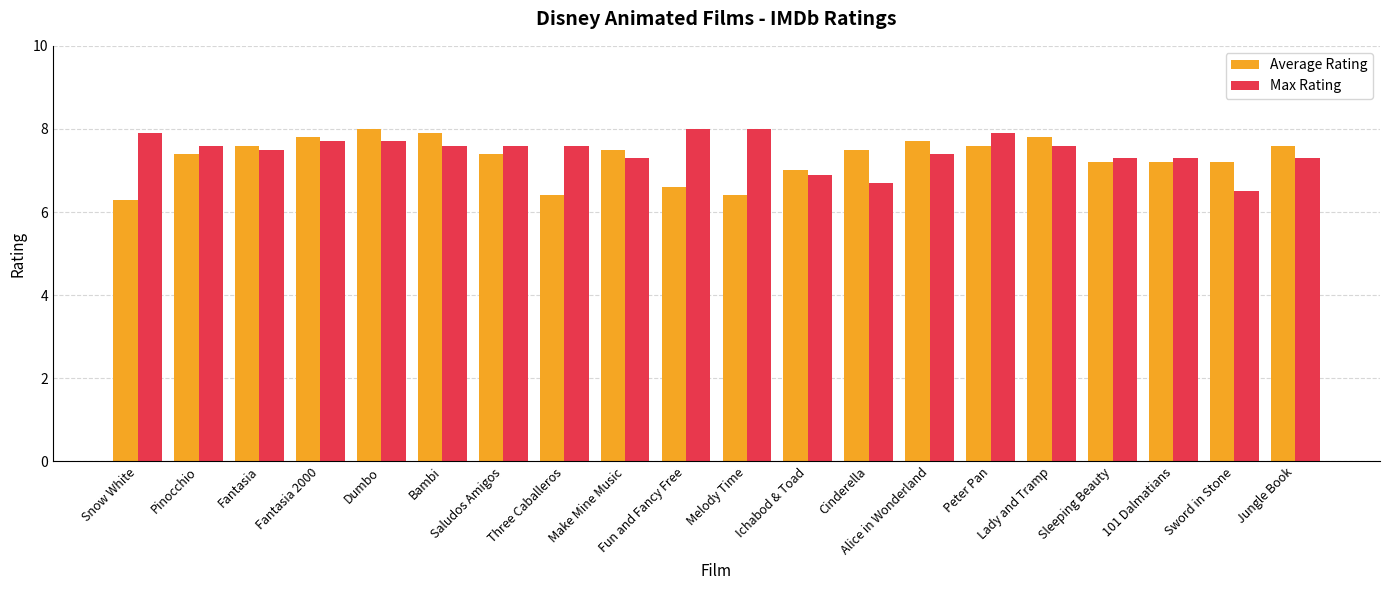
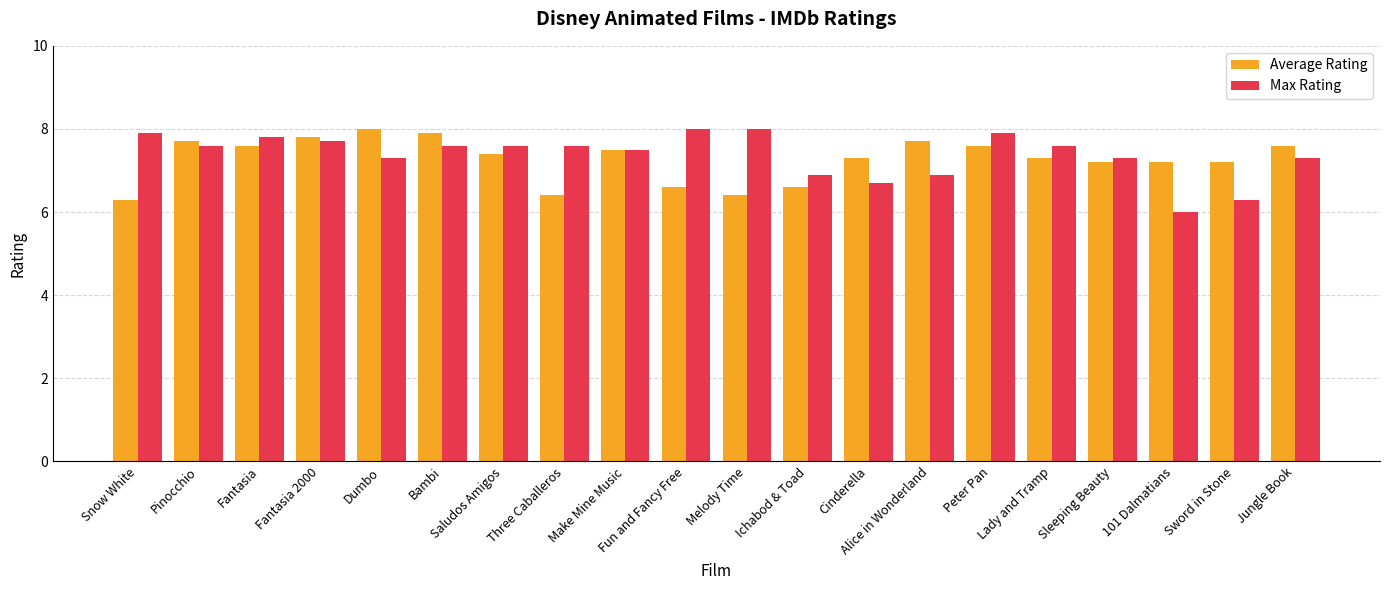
  {
    "Average Rating": {
      "Snow White": 6.3,
-     "Pinocchio": 7.4,
+     "Pinocchio": 7.7,
      "Fantasia": 7.6,
      "Fantasia 2000": 7.8,
      "Dumbo": 8.0,
      "Bambi": 7.9,
      "Saludos Amigos": 7.4,
      "Three Caballeros": 6.4,
      "Make Mine Music": 7.5,
      "Fun and Fancy Free": 6.6,
      "Melody Time": 6.4,
-     "Ichabod & Toad": 7.0,
-     "Cinderella": 7.5,
+     "Ichabod & Toad": 6.6,
+     "Cinderella": 7.3,
      "Alice in Wonderland": 7.7,
      "Peter Pan": 7.6,
-     "Lady and Tramp": 7.8,
+     "Lady and Tramp": 7.3,
      "Sleeping Beauty": 7.2,
      "101 Dalmatians": 7.2,
      "Sword in Stone": 7.2,
      "Jungle Book": 7.6
    },
    "Max Rating": {
      "Snow White": 7.9,
      "Pinocchio": 7.6,
-     "Fantasia": 7.5,
+     "Fantasia": 7.8,
      "Fantasia 2000": 7.7,
-     "Dumbo": 7.7,
+     "Dumbo": 7.3,
      "Bambi": 7.6,
      "Saludos Amigos": 7.6,
      "Three Caballeros": 7.6,
-     "Make Mine Music": 7.3,
+     "Make Mine Music": 7.5,
      "Fun and Fancy Free": 8.0,
      "Melody Time": 8.0,
      "Ichabod & Toad": 6.9,
      "Cinderella": 6.7,
-     "Alice in Wonderland": 7.4,
+     "Alice in Wonderland": 6.9,
      "Peter Pan": 7.9,
      "Lady and Tramp": 7.6,
      "Sleeping Beauty": 7.3,
-     "101 Dalmatians": 7.3,
-     "Sword in Stone": 6.5,
+     "101 Dalmatians": 6.0,
+     "Sword in Stone": 6.3,
      "Jungle Book": 7.3
    }
  }
